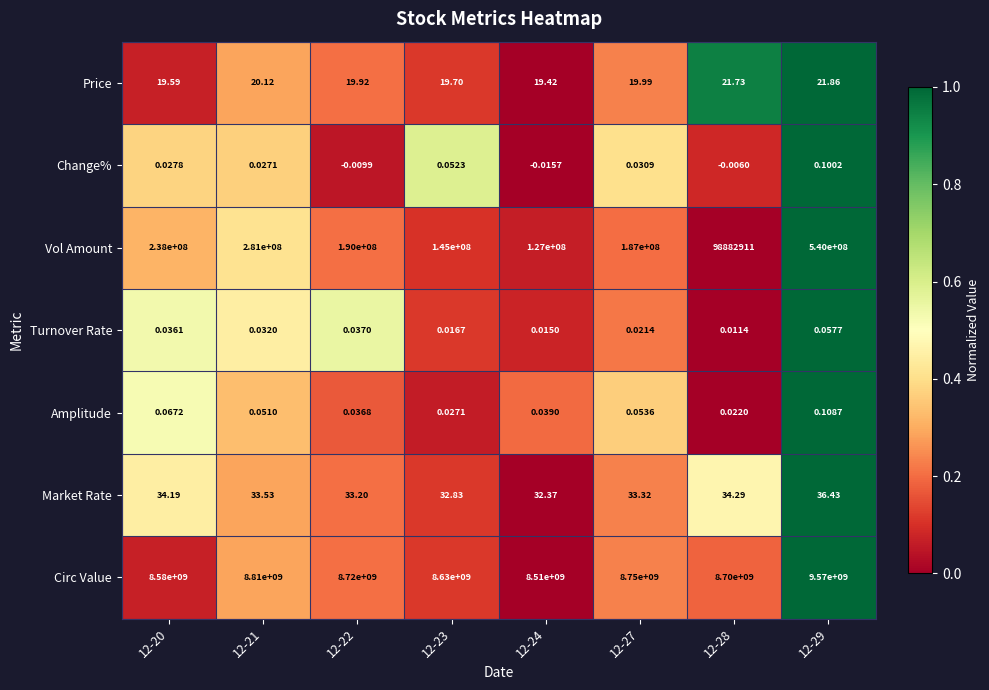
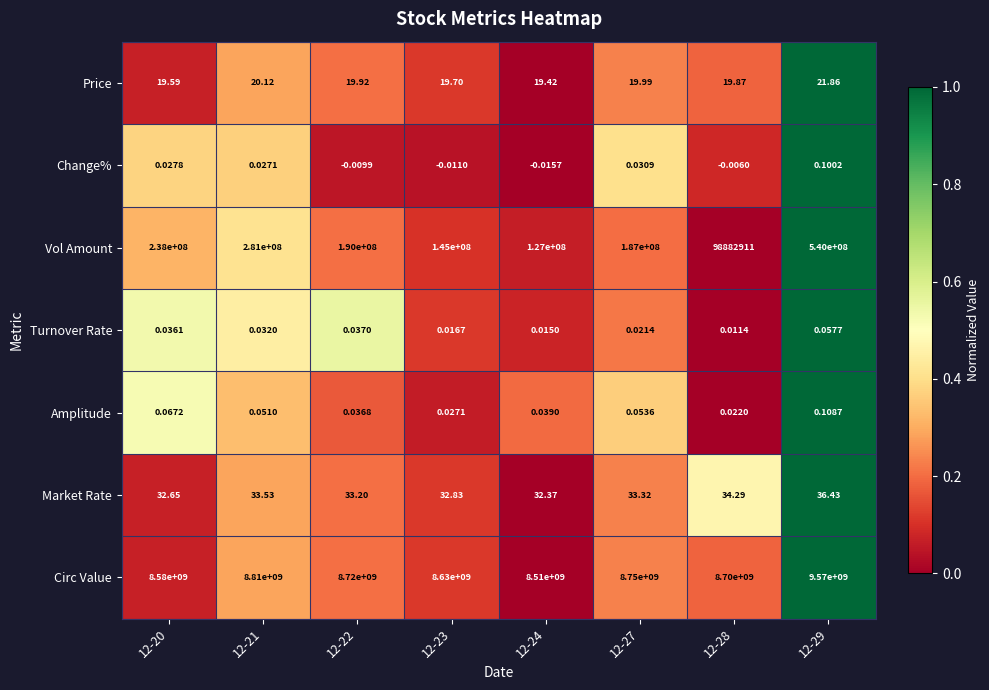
  {
    "Price": {
      "12-20": "19.59",
      "12-21": "20.12",
      "12-22": "19.92",
      "12-23": "19.70",
      "12-24": "19.42",
      "12-27": "19.99",
-     "12-28": "21.73",
+     "12-28": "19.87",
      "12-29": "21.86"
    },
    "Change%": {
      "12-20": "0.0278",
      "12-21": "0.0271",
      "12-22": "-0.0099",
-     "12-23": "0.0523",
+     "12-23": "-0.0110",
      "12-24": "-0.0157",
      "12-27": "0.0309",
      "12-28": "-0.0060",
      "12-29": "0.1002"
    },
    "Vol Amount": {
      "12-20": "2.38e+08",
      "12-21": "2.81e+08",
      "12-22": "1.90e+08",
      "12-23": "1.45e+08",
      "12-24": "1.27e+08",
      "12-27": "1.87e+08",
      "12-28": "98882911",
      "12-29": "5.40e+08"
    },
    "Turnover Rate": {
      "12-20": "0.0361",
      "12-21": "0.0320",
      "12-22": "0.0370",
      "12-23": "0.0167",
      "12-24": "0.0150",
      "12-27": "0.0214",
      "12-28": "0.0114",
      "12-29": "0.0577"
    },
    "Amplitude": {
      "12-20": "0.0672",
      "12-21": "0.0510",
      "12-22": "0.0368",
      "12-23": "0.0271",
      "12-24": "0.0390",
      "12-27": "0.0536",
      "12-28": "0.0220",
      "12-29": "0.1087"
    },
    "Market Rate": {
-     "12-20": "34.19",
+     "12-20": "32.65",
      "12-21": "33.53",
      "12-22": "33.20",
      "12-23": "32.83",
      "12-24": "32.37",
      "12-27": "33.32",
      "12-28": "34.29",
      "12-29": "36.43"
    },
    "Circ Value": {
      "12-20": "8.58e+09",
      "12-21": "8.81e+09",
      "12-22": "8.72e+09",
      "12-23": "8.63e+09",
      "12-24": "8.51e+09",
      "12-27": "8.75e+09",
      "12-28": "8.70e+09",
      "12-29": "9.57e+09"
    }
  }
